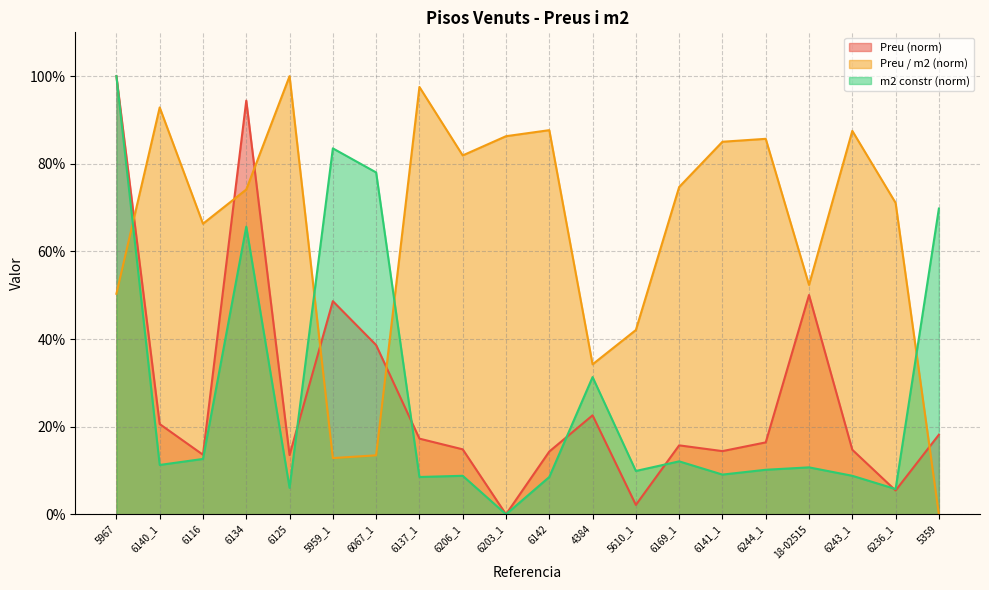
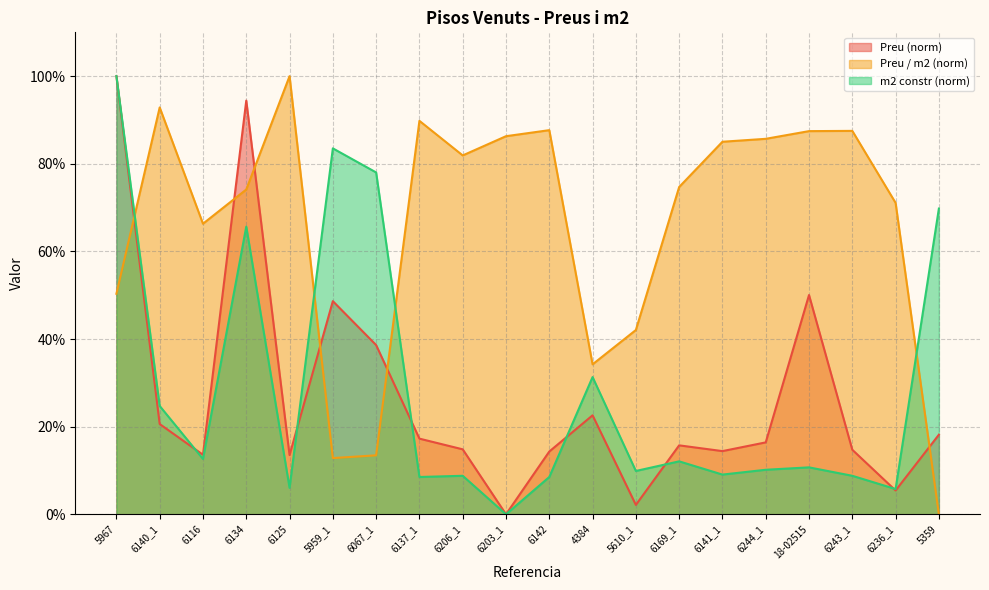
  {
    "Preu (norm)": {
      "6140_1": "21%",
      "6116": "14%",
      "6134": "94%",
      "6125": "14%",
      "5959_1": "49%",
      "6067_1": "39%",
      "6137_1": "17%",
      "6206_1": "15%",
      "6142": "14%",
      "4384": "23%",
      "5610_1": "2%",
      "6169_1": "16%",
      "6141_1": "14%",
      "6244_1": "16%",
      "18-02515": "50%",
      "6243_1": "15%",
      "5359": "18%"
    },
    "Preu / m2 (norm)": {
      "5967": "50%",
      "6140_1": "93%",
      "6116": "66%",
      "6134": "74%",
      "6125": "100%",
      "5959_1": "13%",
      "6067_1": "13%",
-     "6137_1": "98%",
+     "6137_1": "90%",
      "6206_1": "82%",
      "6203_1": "86%",
      "6142": "88%",
      "4384": "34%",
      "5610_1": "42%",
      "6169_1": "75%",
      "6141_1": "85%",
      "6244_1": "86%",
-     "18-02515": "52%",
+     "18-02515": "87%",
      "6243_1": "88%",
      "6236_1": "71%",
      "5359": "0%"
    },
    "m2 constr (norm)": {
-     "6140_1": "11%",
+     "6140_1": "25%",
      "6116": "13%",
      "6134": "66%",
      "6125": "6%",
      "5959_1": "84%",
      "6067_1": "78%",
      "6137_1": "9%",
      "6206_1": "9%",
      "6142": "9%",
      "4384": "31%",
      "5610_1": "10%",
      "6169_1": "12%",
      "6141_1": "9%",
      "6244_1": "10%",
      "18-02515": "11%",
      "6243_1": "9%",
      "5359": "70%"
    }
  }
